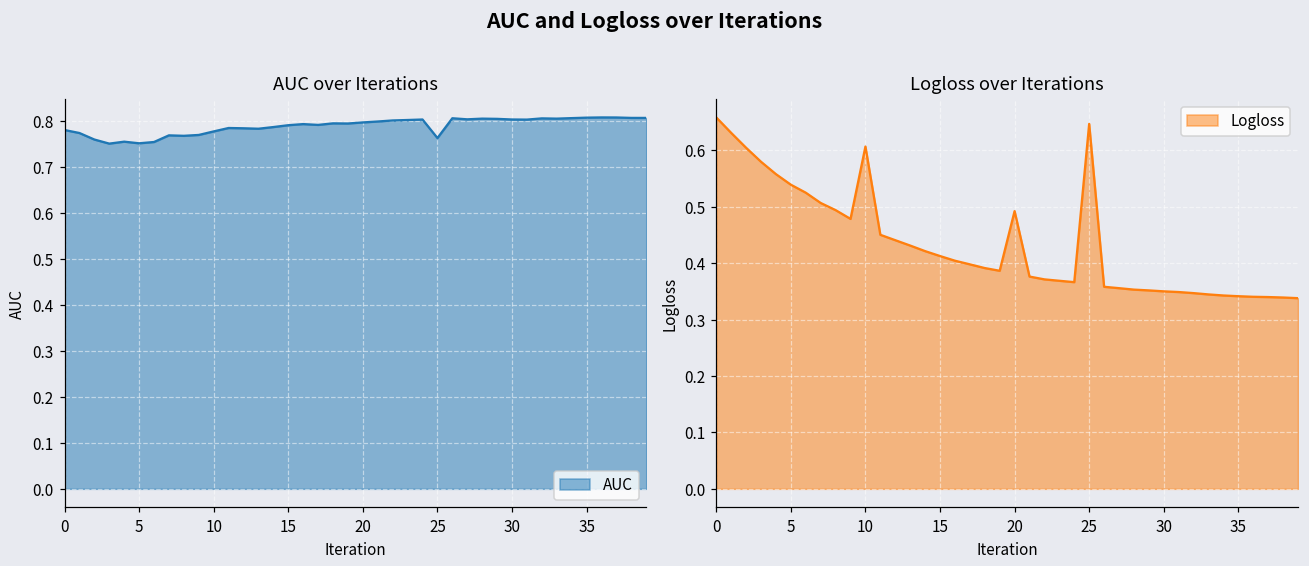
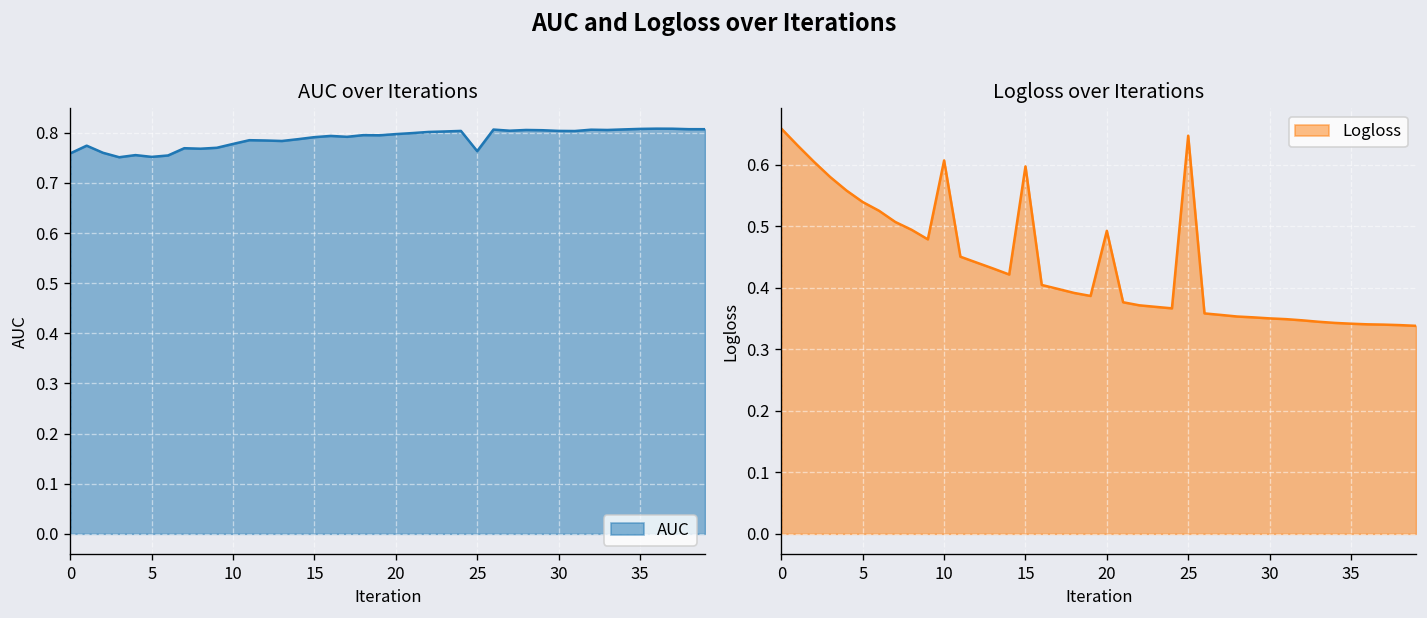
  {
    "AUC over Iterations": {
-     "0": 0.78,
+     "0": 0.76,
      "5": 0.75,
      "10": 0.78,
      "15": 0.79,
      "20": 0.80,
      "25": 0.76,
      "30": 0.80,
      "35": 0.81
    },
    "Logloss over Iterations": {
      "0": 0.66,
      "5": 0.54,
      "10": 0.61,
-     "15": 0.41,
+     "15": 0.60,
      "20": 0.49,
      "25": 0.65,
      "30": 0.35,
      "35": 0.34
    }
  }
